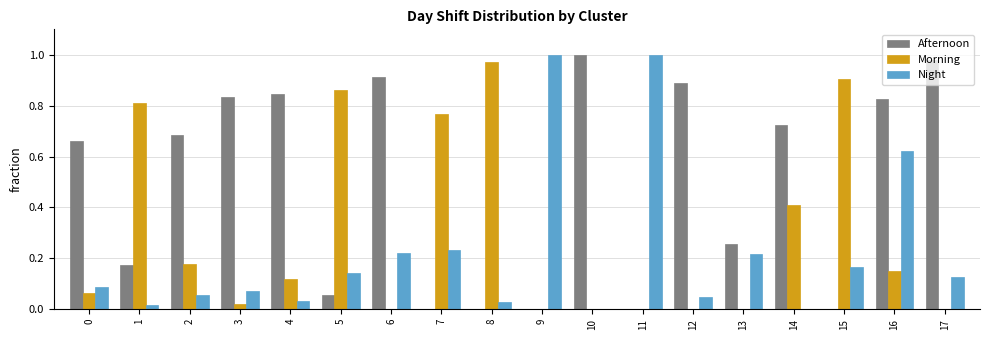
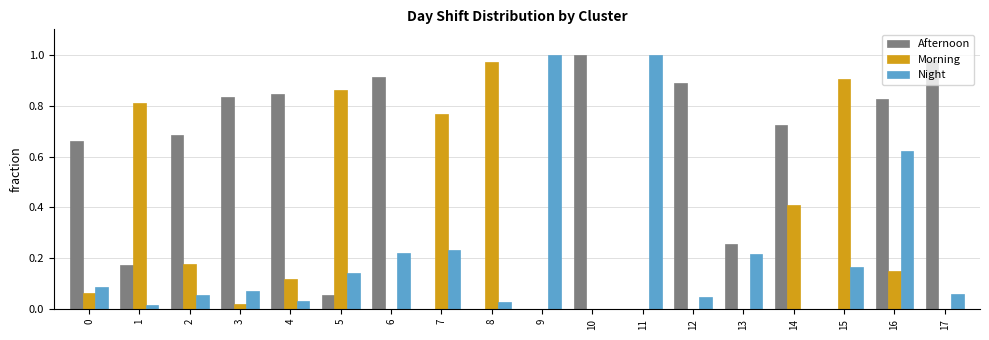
  {
    "Afternoon": {
      "0": 0.66,
      "1": 0.17,
      "2": 0.68,
      "3": 0.83,
      "4": 0.85,
      "5": 0.06,
      "6": 0.91,
      "7": 0.00,
      "8": 0.00,
      "9": 0.00,
      "10": 1.00,
      "11": 0.00,
      "12": 0.89,
      "13": 0.26,
      "14": 0.73,
      "15": 0.00,
      "16": 0.83
    },
    "Morning": {
      "0": 0.06,
      "1": 0.81,
      "2": 0.18,
      "3": 0.02,
      "4": 0.12,
      "5": 0.86,
      "6": 0.00,
      "7": 0.77,
      "8": 0.97,
      "9": 0.00,
      "10": 0.00,
      "11": 0.00,
      "12": 0.00,
      "13": 0.00,
      "14": 0.41,
      "15": 0.91,
      "16": 0.15,
      "17": 0.00
    },
    "Night": {
      "0": 0.09,
      "1": 0.02,
      "2": 0.05,
      "3": 0.07,
      "4": 0.03,
      "5": 0.14,
      "6": 0.22,
      "7": 0.23,
      "8": 0.03,
      "9": 1.00,
      "10": 0.00,
      "11": 1.00,
      "12": 0.05,
      "13": 0.22,
      "14": 0.00,
      "15": 0.17,
      "16": 0.62,
-     "17": 0.13
+     "17": 0.06
    }
  }
